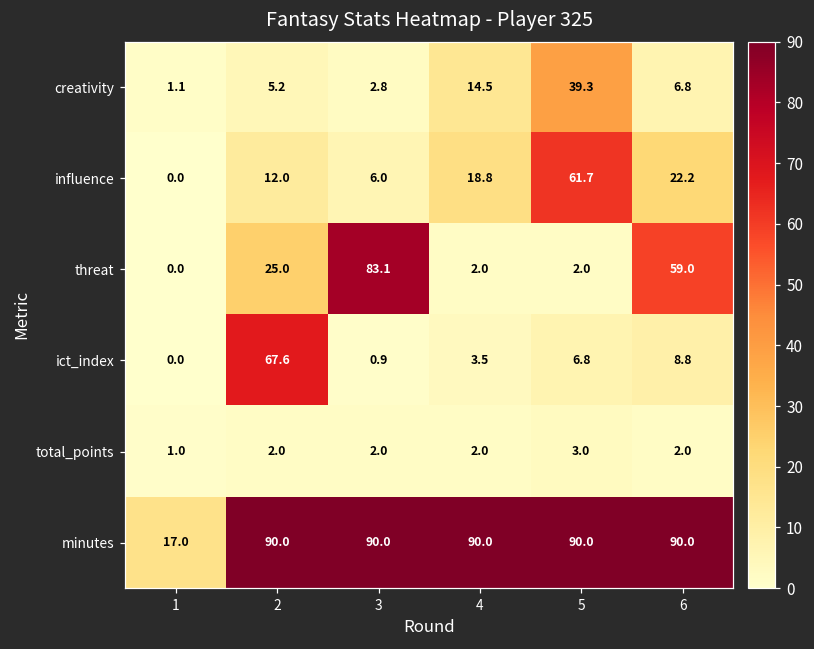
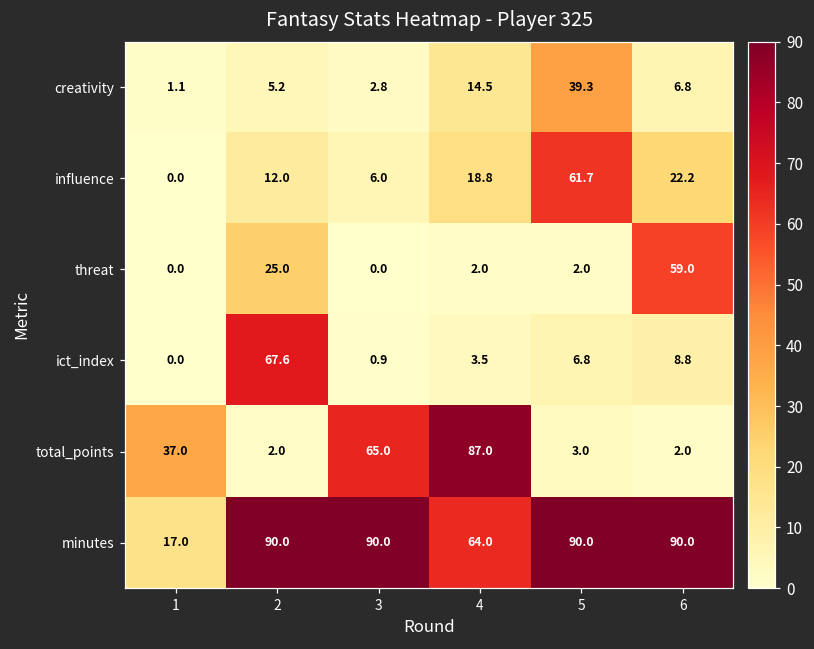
  {
    "creativity": {
      "1": 1.1,
      "2": 5.2,
      "3": 2.8,
      "4": 14.5,
      "5": 39.3,
      "6": 6.8
    },
    "influence": {
      "1": 0.0,
      "2": 12.0,
      "3": 6.0,
      "4": 18.8,
      "5": 61.7,
      "6": 22.2
    },
    "threat": {
      "1": 0.0,
      "2": 25.0,
-     "3": 83.1,
+     "3": 0.0,
      "4": 2.0,
      "5": 2.0,
      "6": 59.0
    },
    "ict_index": {
      "1": 0.0,
      "2": 67.6,
      "3": 0.9,
      "4": 3.5,
      "5": 6.8,
      "6": 8.8
    },
    "total_points": {
-     "1": 1.0,
+     "1": 37.0,
      "2": 2.0,
-     "3": 2.0,
-     "4": 2.0,
+     "3": 65.0,
+     "4": 87.0,
      "5": 3.0,
      "6": 2.0
    },
    "minutes": {
      "1": 17.0,
      "2": 90.0,
      "3": 90.0,
-     "4": 90.0,
+     "4": 64.0,
      "5": 90.0,
      "6": 90.0
    }
  }
